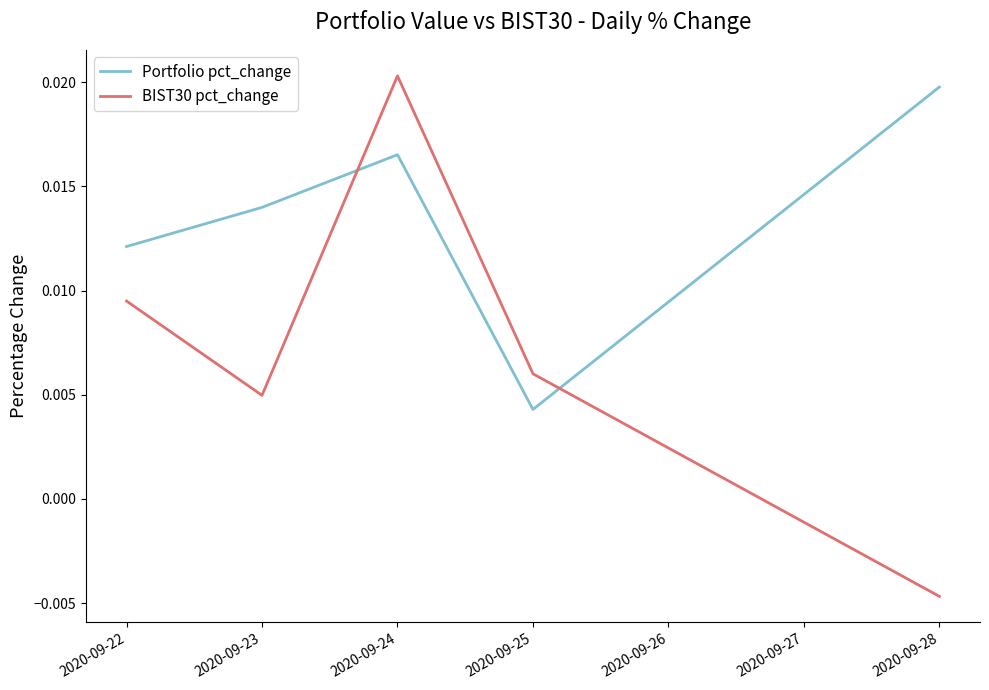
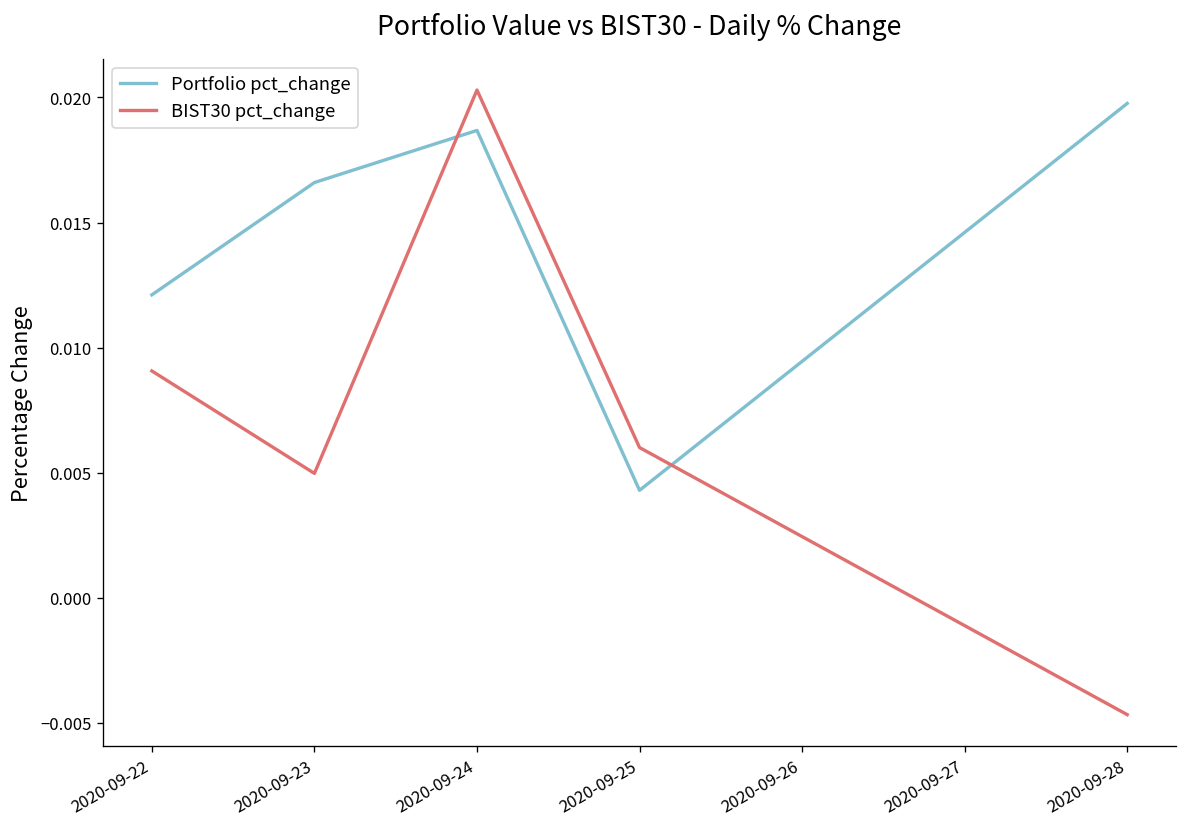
  {
    "Portfolio pct_change": {
      "2020-09-22": 0.0121,
-     "2020-09-23": 0.0140,
-     "2020-09-24": 0.0165,
+     "2020-09-23": 0.0166,
+     "2020-09-24": 0.0187,
      "2020-09-25": 0.0043,
      "2020-09-28": 0.0198
    },
    "BIST30 pct_change": {
-     "2020-09-22": 0.0095,
+     "2020-09-22": 0.0091,
      "2020-09-23": 0.0050,
      "2020-09-24": 0.0203,
      "2020-09-25": 0.0060,
      "2020-09-28": -0.0047
    }
  }
